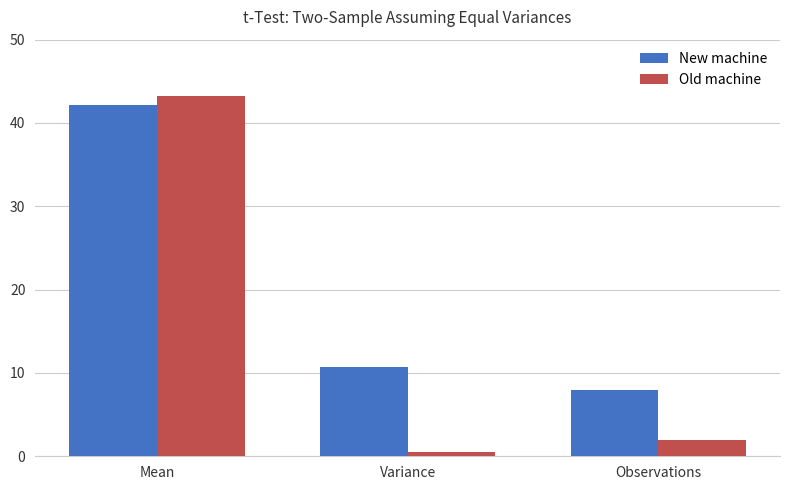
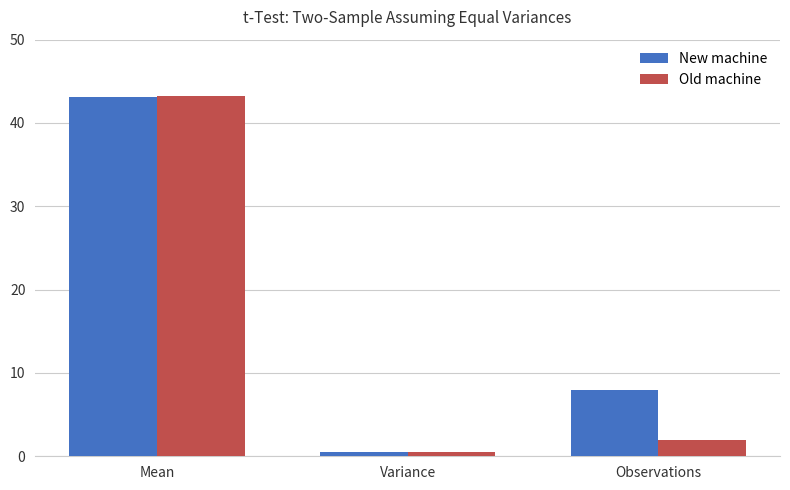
  {
    "New machine": {
-     "Mean": 42,
-     "Variance": 11,
+     "Mean": 43,
+     "Variance": 0,
      "Observations": 8
    },
    "Old machine": {
      "Mean": 43,
      "Variance": 1,
      "Observations": 2
    }
  }
